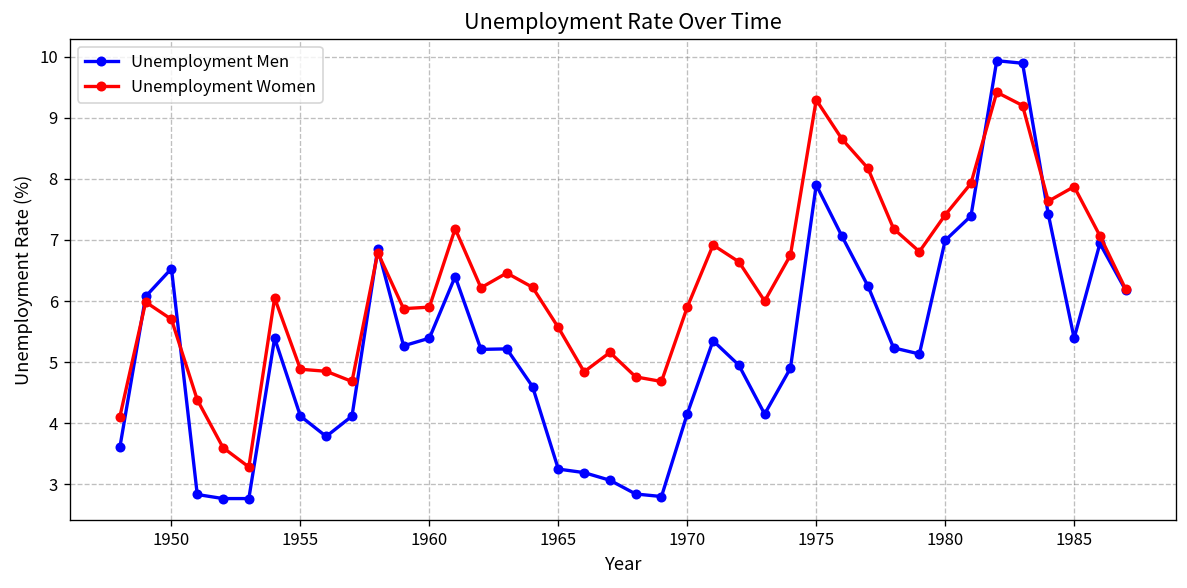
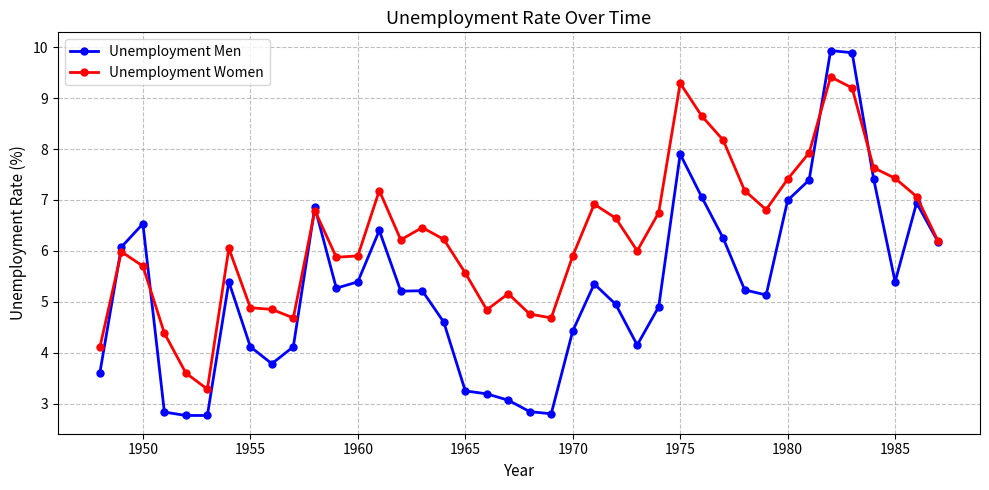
  {
    "Unemployment Men": {
      "1950": 6.5,
      "1955": 4.1,
      "1960": 5.4,
      "1965": 3.2,
-     "1970": 4.2,
+     "1970": 4.4,
      "1975": 7.9,
      "1980": 7.0,
      "1985": 5.4
    },
    "Unemployment Women": {
      "1950": 5.7,
      "1955": 4.9,
      "1960": 5.9,
      "1965": 5.6,
      "1970": 5.9,
      "1975": 9.3,
      "1980": 7.4,
-     "1985": 7.9
+     "1985": 7.4
    }
  }
